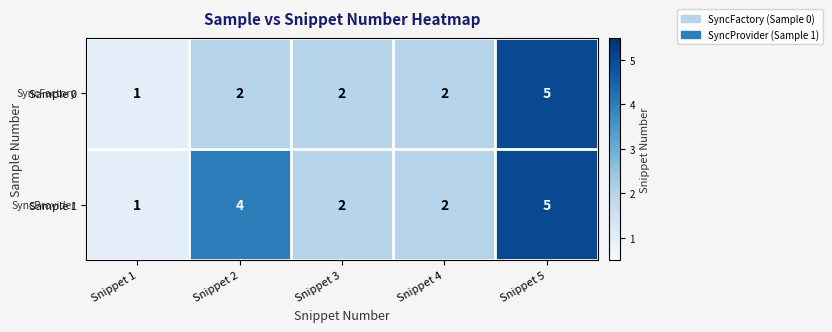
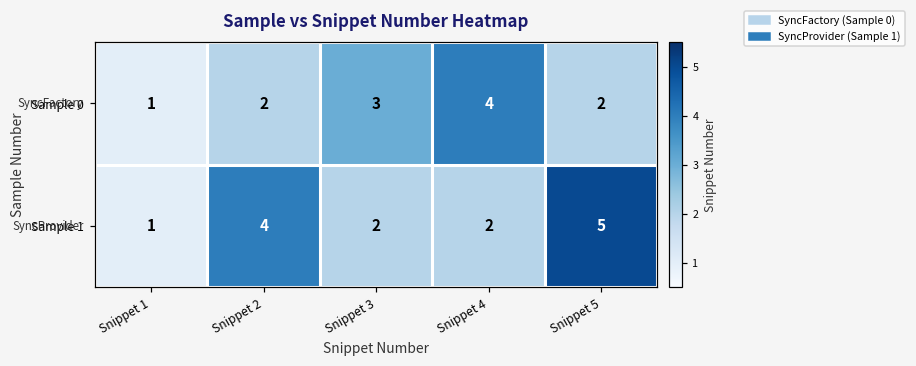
  {
    "Sample 0": {
      "Snippet 1": 1,
      "Snippet 2": 2,
-     "Snippet 3": 2,
-     "Snippet 4": 2,
-     "Snippet 5": 5
+     "Snippet 3": 3,
+     "Snippet 4": 4,
+     "Snippet 5": 2
    },
    "Sample 1": {
      "Snippet 1": 1,
      "Snippet 2": 4,
      "Snippet 3": 2,
      "Snippet 4": 2,
      "Snippet 5": 5
    }
  }
